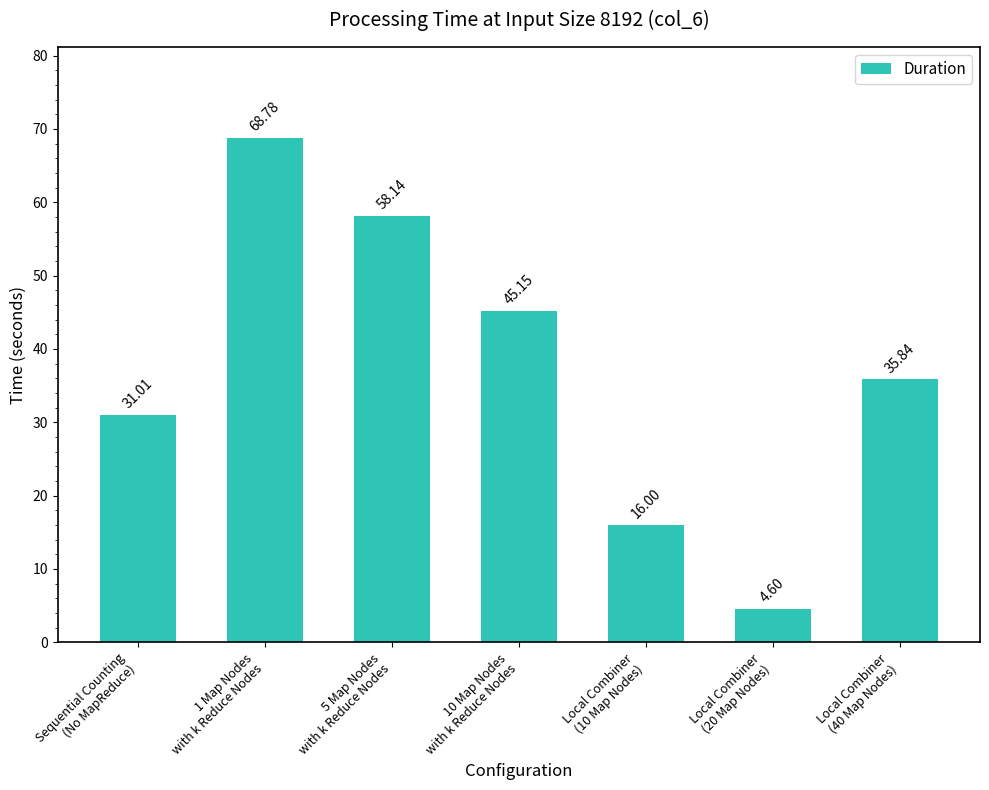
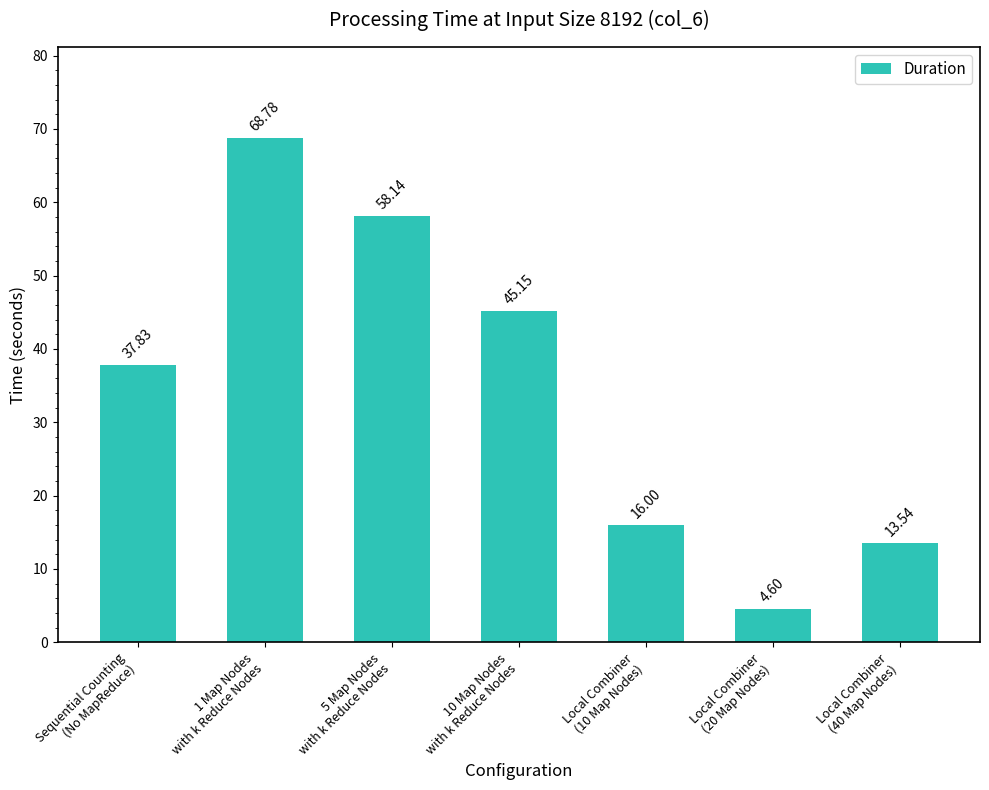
  {
-   "Sequential Counting (No MapReduce)": 31.01,
+   "Sequential Counting (No MapReduce)": 37.83,
    "1 Map Nodes with k Reduce Nodes": 68.78,
    "5 Map Nodes with k Reduce Nodes": 58.14,
    "10 Map Nodes with k Reduce Nodes": 45.15,
    "Local Combiner (10 Map Nodes)": 16.00,
    "Local Combiner (20 Map Nodes)": 4.60,
-   "Local Combiner (40 Map Nodes)": 35.84
+   "Local Combiner (40 Map Nodes)": 13.54
  }
